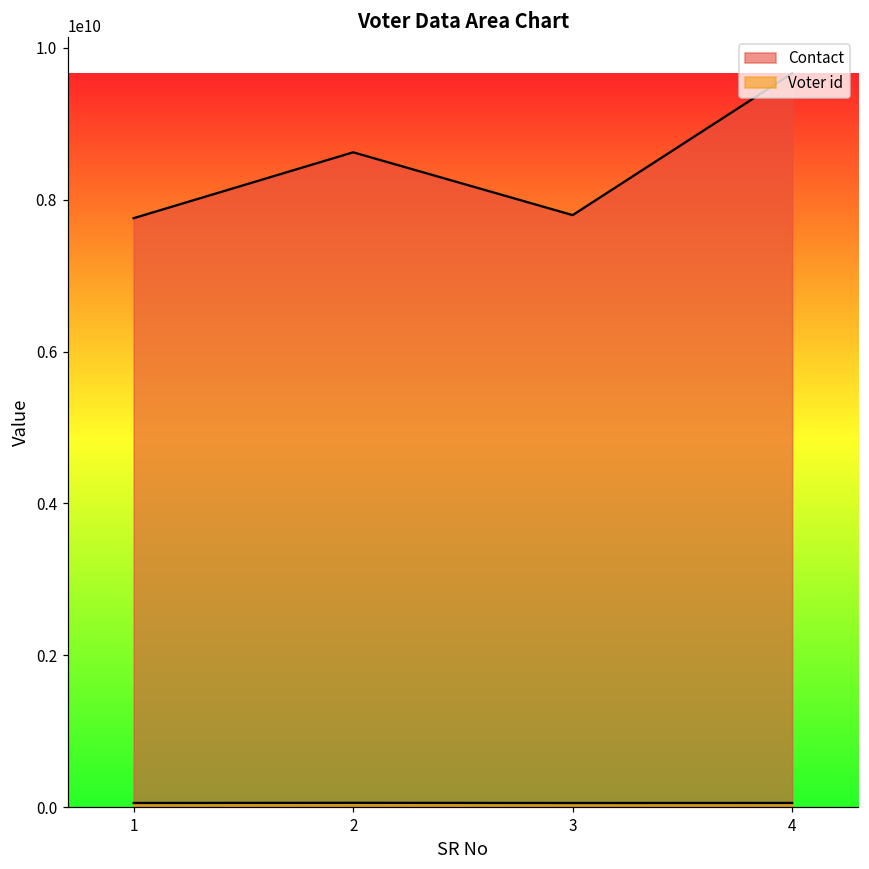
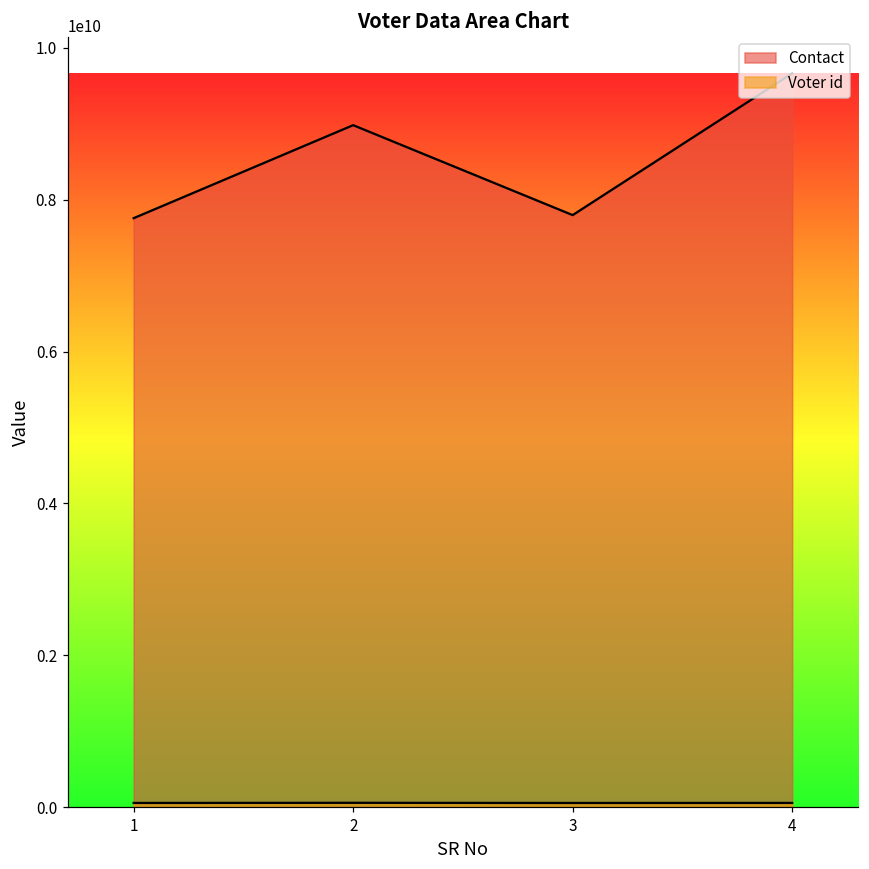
  {
    "Contact": {
      "1": 7800000000,
-     "2": 8600000000,
+     "2": 9000000000,
      "3": 7800000000
    },
    "Voter id": {
      "1": 100000000,
      "2": 100000000,
      "3": 100000000,
      "4": 100000000
    }
  }
